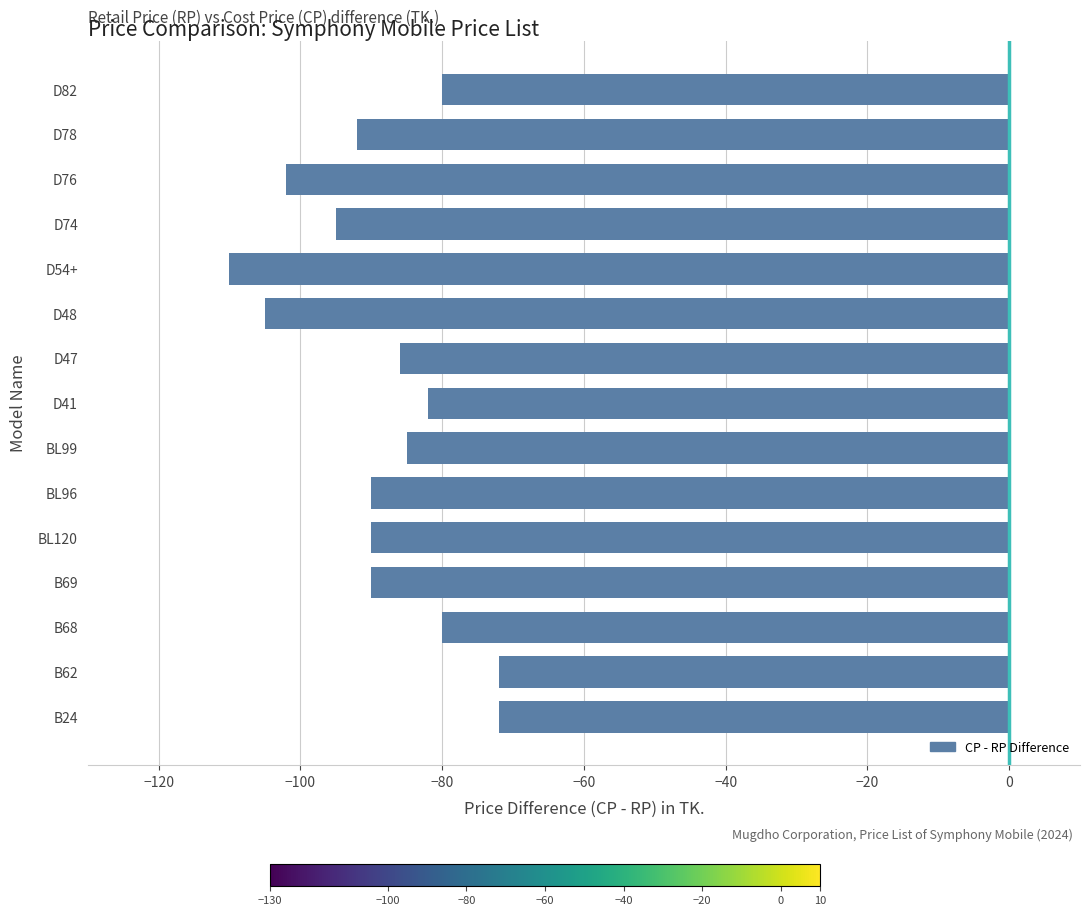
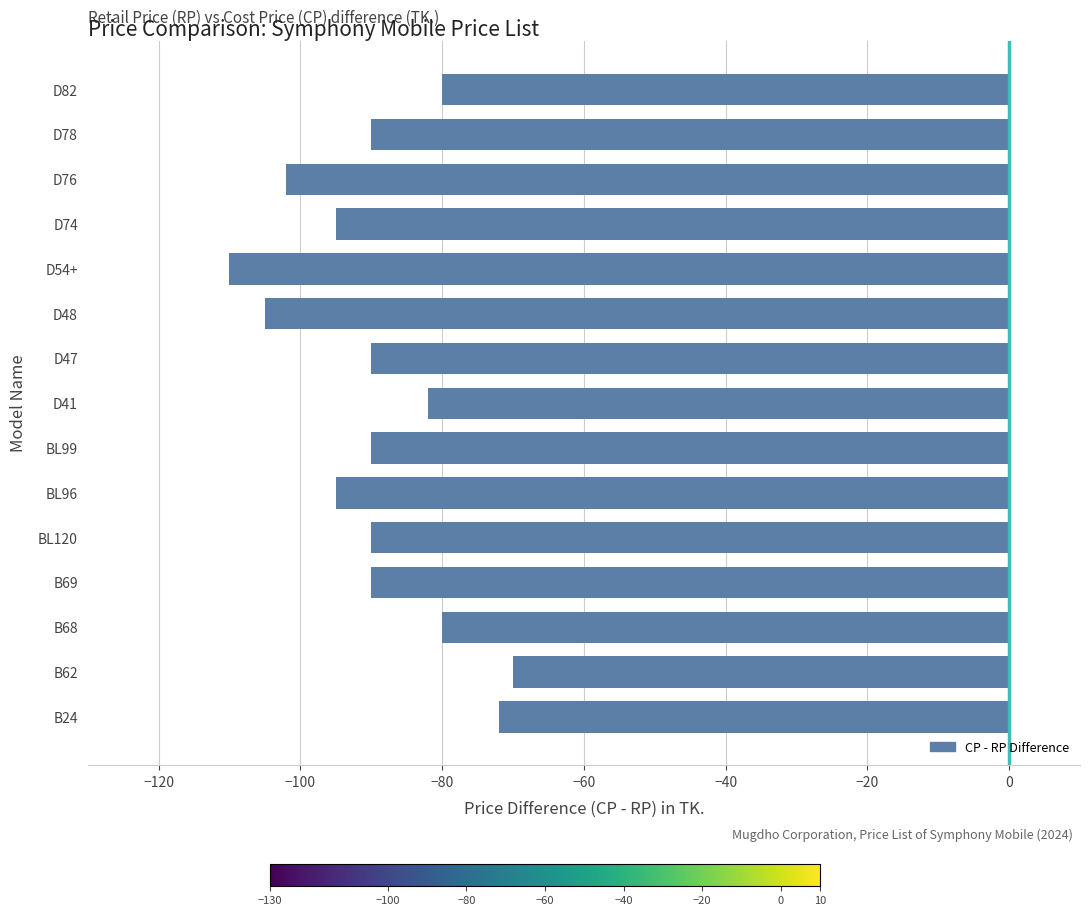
  {
    "D82": -80,
-   "D78": -92,
+   "D78": -90,
    "D76": -102,
    "D74": -95,
    "D54+": -110,
    "D48": -105,
-   "D47": -86,
+   "D47": -90,
    "D41": -82,
-   "BL99": -85,
-   "BL96": -90,
+   "BL99": -90,
+   "BL96": -95,
    "BL120": -90,
    "B69": -90,
    "B68": -80,
-   "B62": -72,
+   "B62": -70,
    "B24": -72
  }
